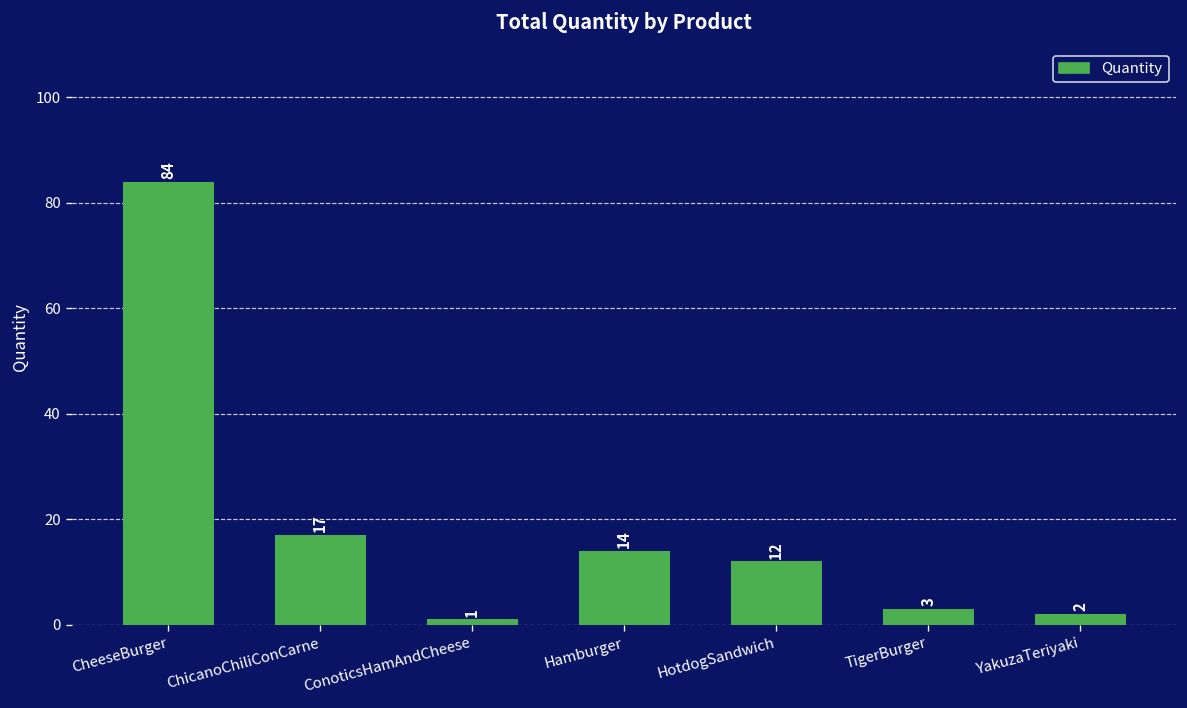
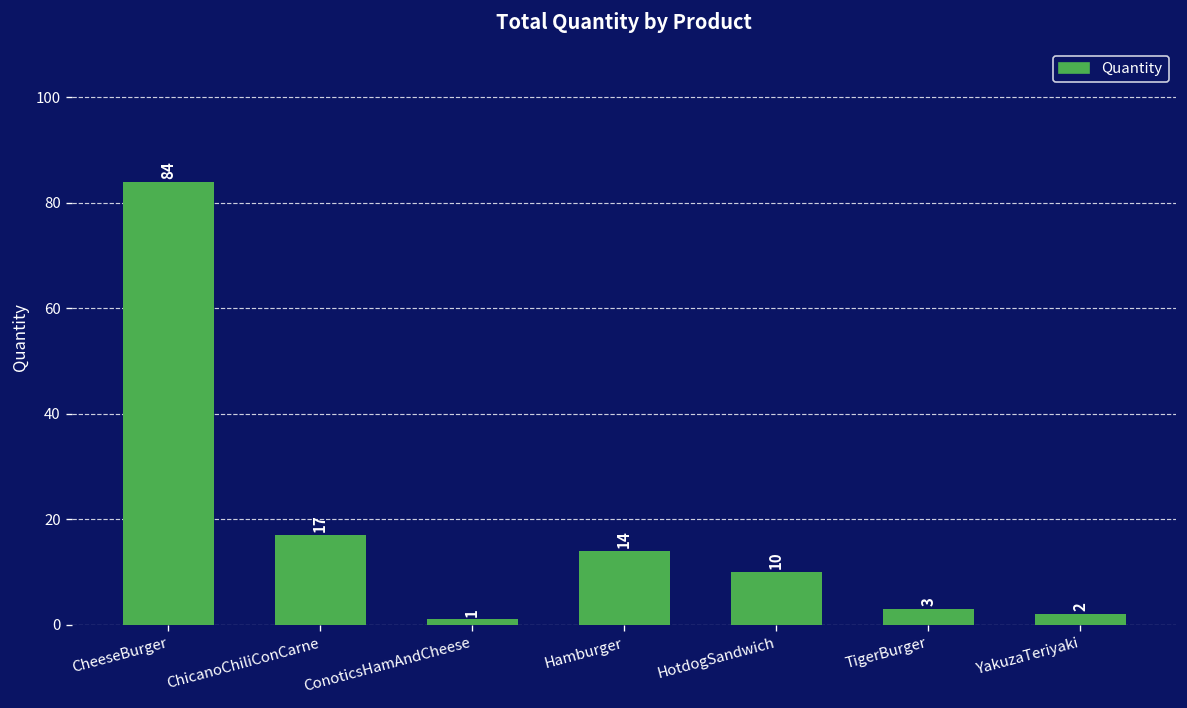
  {
    "CheeseBurger": 84,
    "ChicanoChiliConCarne": 17,
    "ConoticsHamAndCheese": 1,
    "Hamburger": 14,
-   "HotdogSandwich": 12,
+   "HotdogSandwich": 10,
    "TigerBurger": 3,
    "YakuzaTeriyaki": 2
  }
